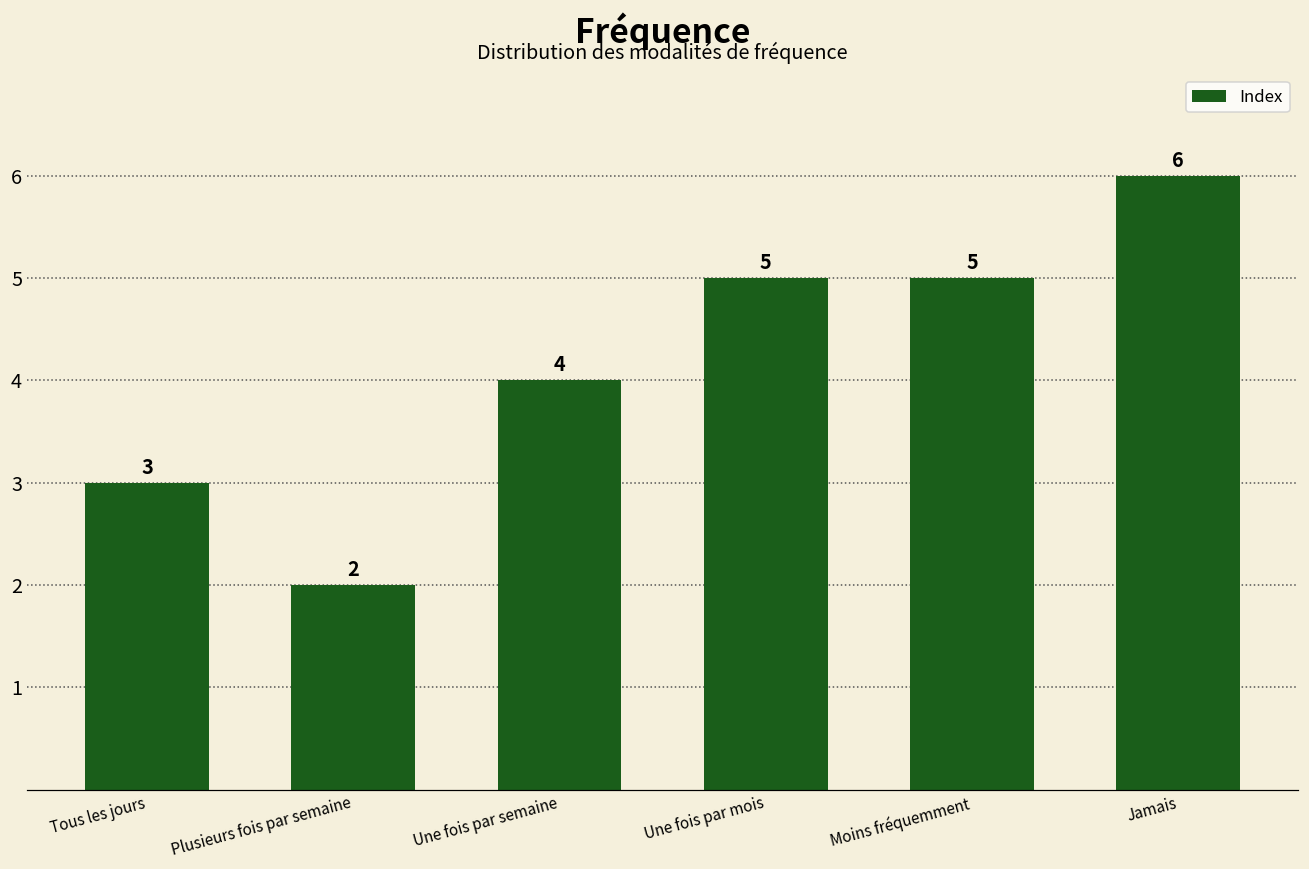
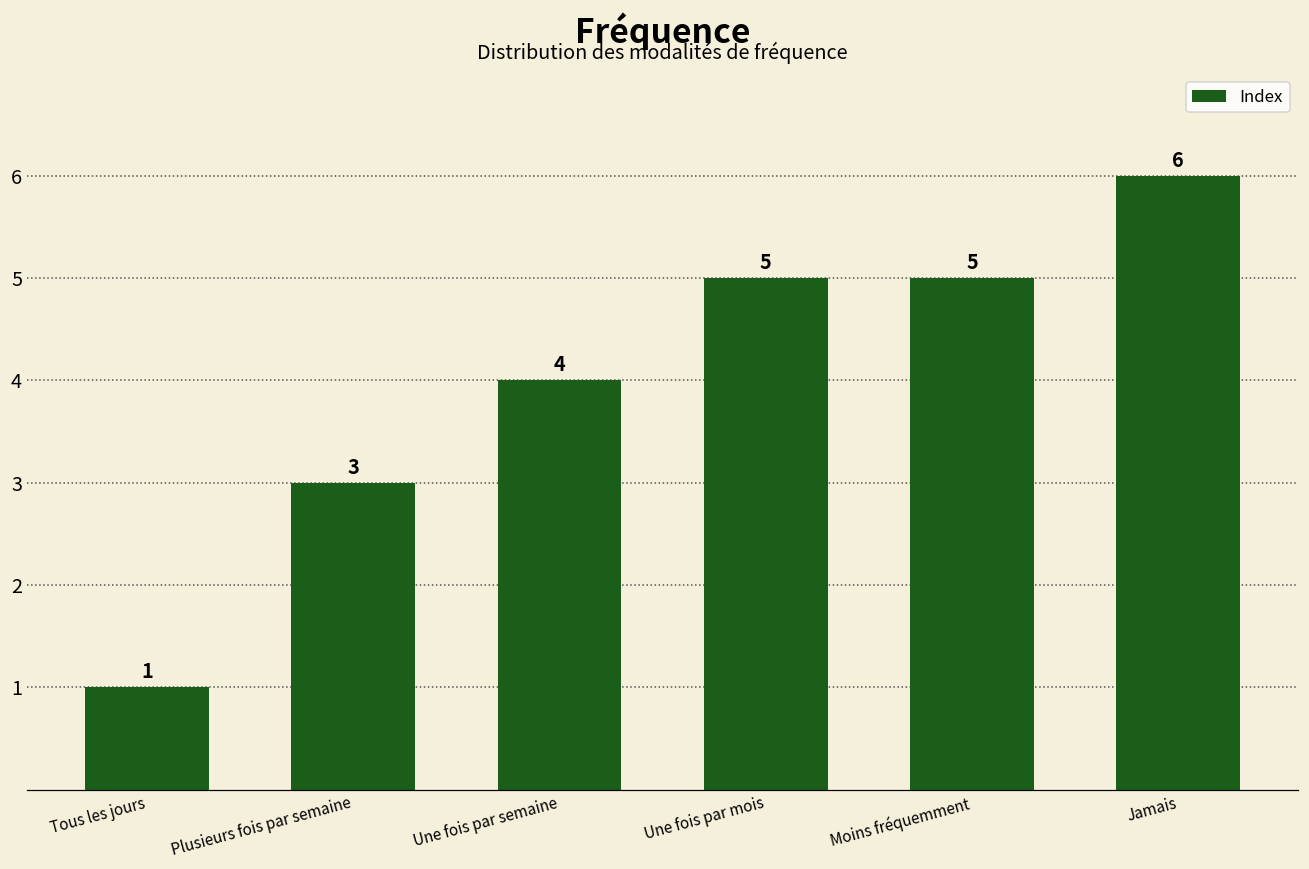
  {
-   "Tous les jours": 3,
-   "Plusieurs fois par semaine": 2,
+   "Tous les jours": 1,
+   "Plusieurs fois par semaine": 3,
    "Une fois par semaine": 4,
    "Une fois par mois": 5,
    "Moins fréquemment": 5,
    "Jamais": 6
  }
